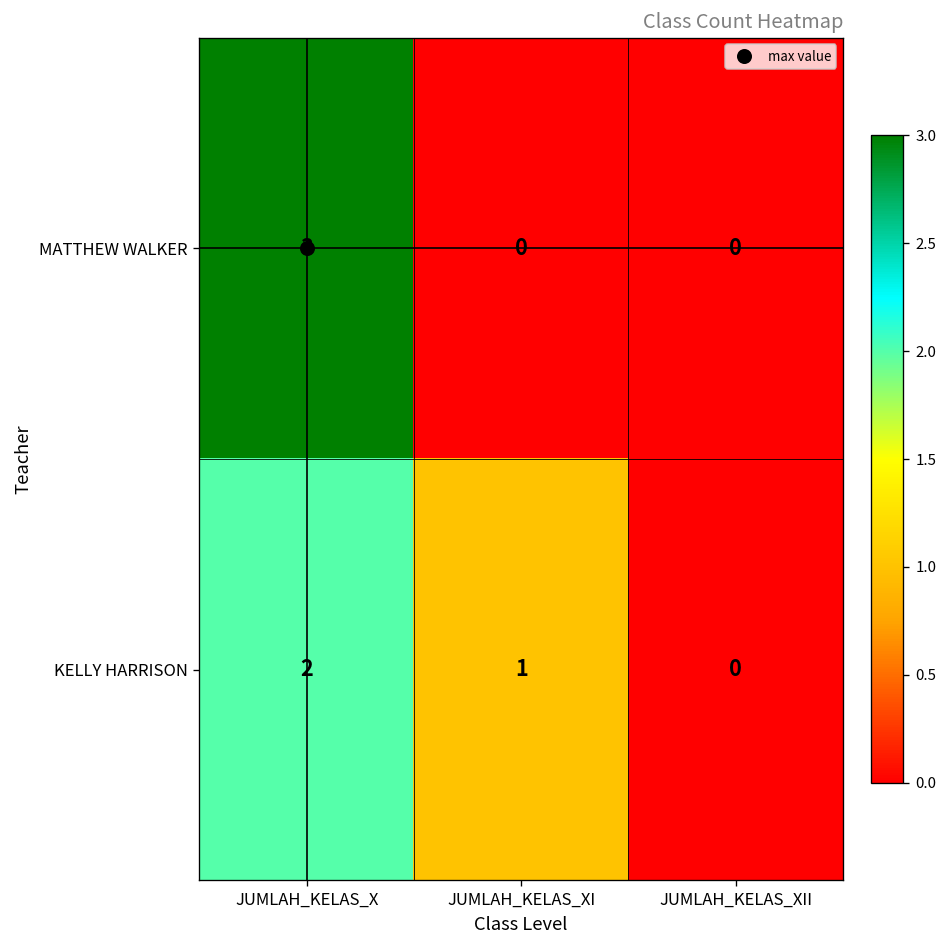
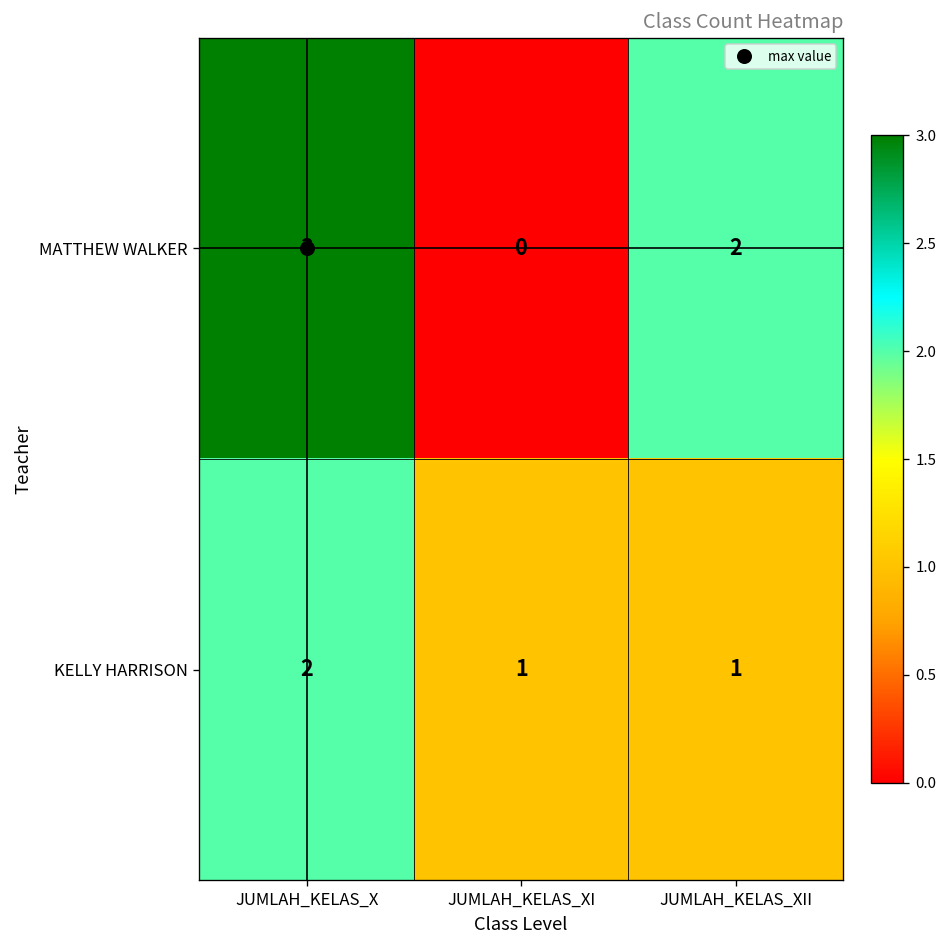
  {
    "MATTHEW WALKER": {
      "JUMLAH_KELAS_XI": 0,
-     "JUMLAH_KELAS_XII": 0
+     "JUMLAH_KELAS_XII": 2
    },
    "KELLY HARRISON": {
      "JUMLAH_KELAS_X": 2,
      "JUMLAH_KELAS_XI": 1,
-     "JUMLAH_KELAS_XII": 0
+     "JUMLAH_KELAS_XII": 1
    }
  }
